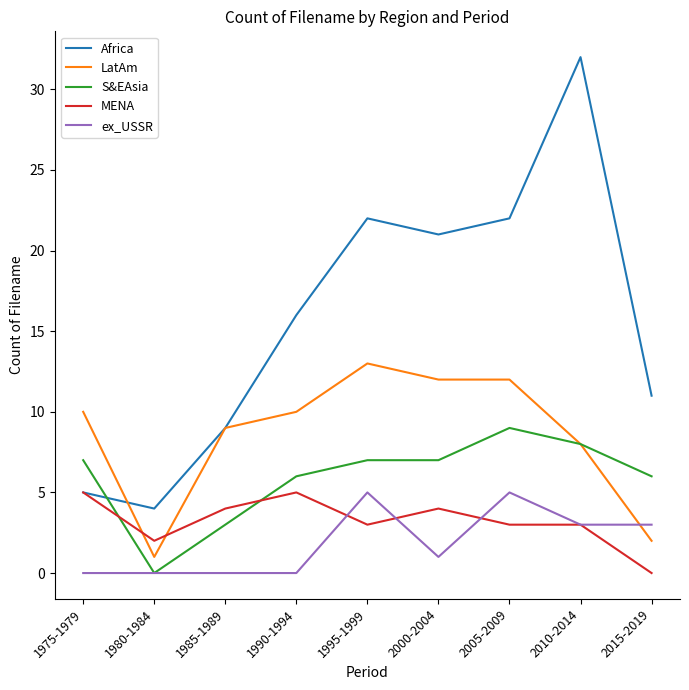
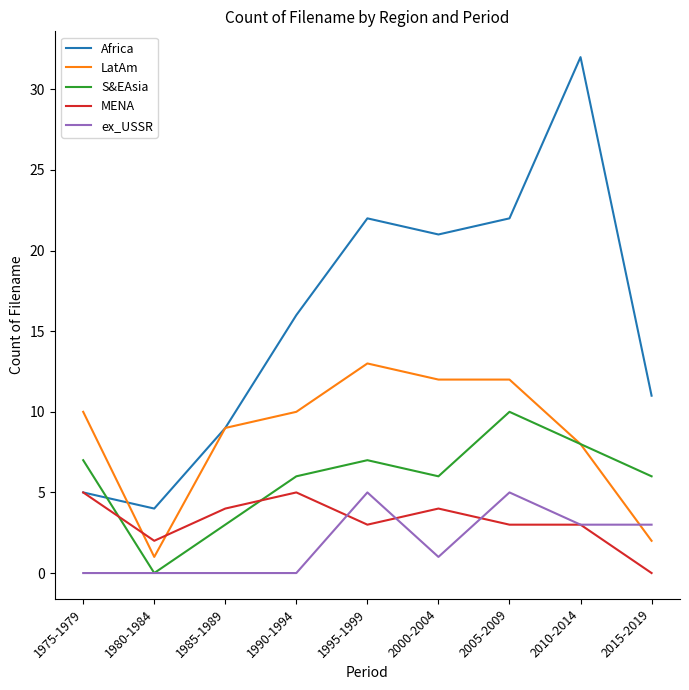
  {
    "Africa": {
      "1980-1984": 4,
      "1990-1994": 16,
      "1995-1999": 22,
      "2000-2004": 21,
      "2005-2009": 22,
      "2010-2014": 32,
      "2015-2019": 11
    },
    "LatAm": {
      "1975-1979": 10,
      "1980-1984": 1,
      "1990-1994": 10,
      "1995-1999": 13,
      "2000-2004": 12,
      "2005-2009": 12,
      "2015-2019": 2
    },
    "S&EAsia": {
      "1975-1979": 7,
      "1985-1989": 3,
      "1990-1994": 6,
      "1995-1999": 7,
-     "2000-2004": 7,
-     "2005-2009": 9,
+     "2000-2004": 6,
+     "2005-2009": 10,
      "2015-2019": 6
    },
    "MENA": {
      "1980-1984": 2,
      "1985-1989": 4,
      "1990-1994": 5,
      "1995-1999": 3,
      "2000-2004": 4,
      "2005-2009": 3,
      "2015-2019": 0
    },
    "ex_USSR": {
      "1975-1979": 0,
      "1985-1989": 0,
      "1990-1994": 0,
      "1995-1999": 5,
      "2000-2004": 1,
      "2005-2009": 5,
      "2015-2019": 3
    }
  }
